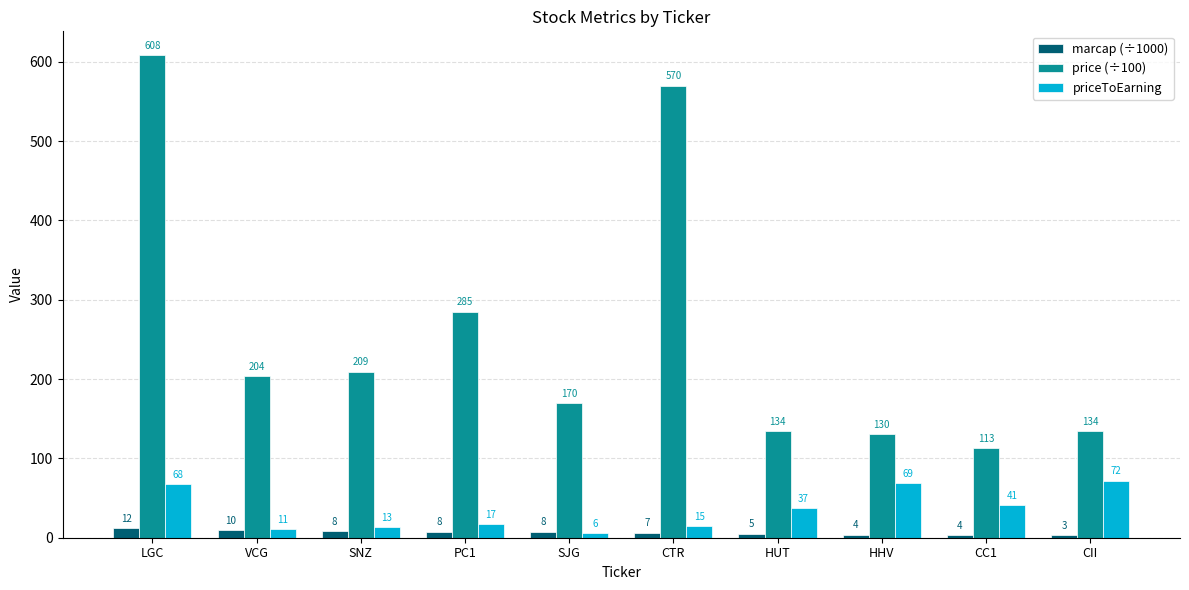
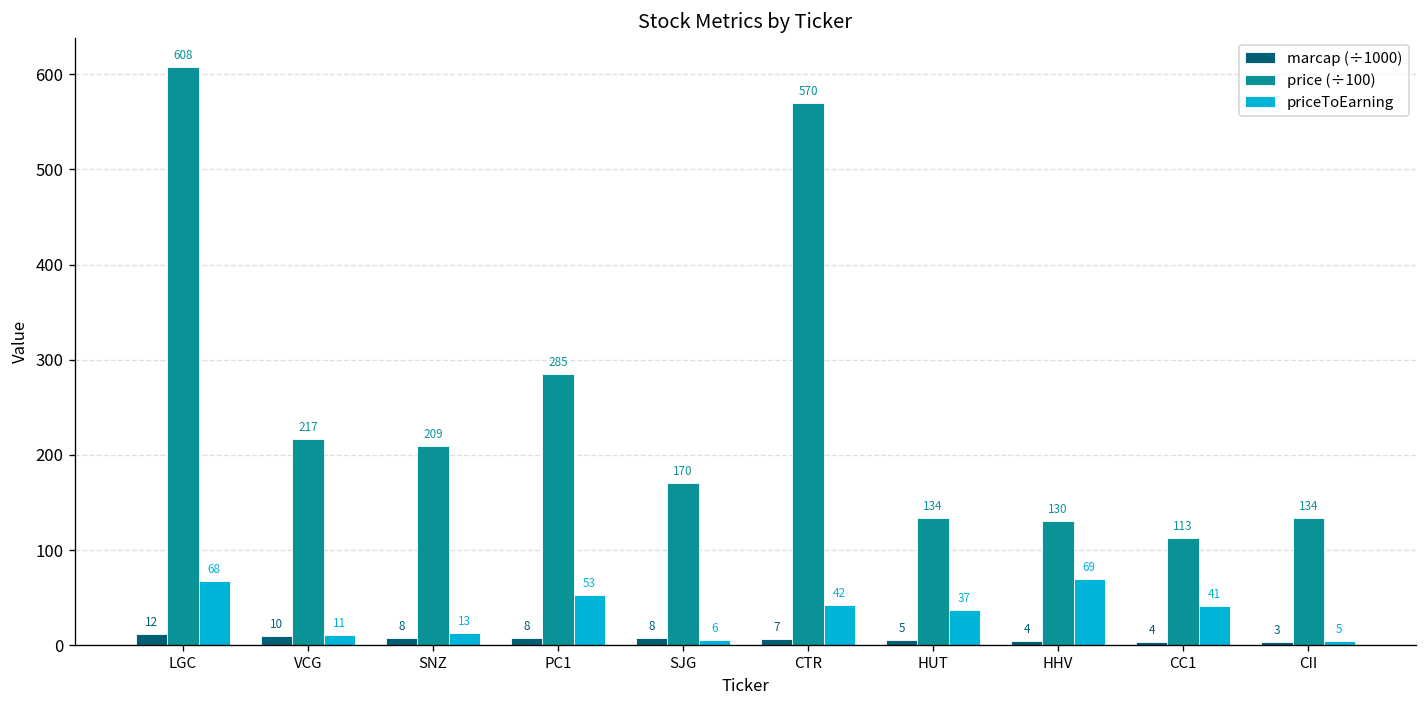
  {
    "marcap (÷1000)": {
      "LGC": 12,
      "VCG": 10,
      "SNZ": 8,
      "PC1": 8,
      "SJG": 8,
      "CTR": 7,
      "HUT": 5,
      "HHV": 4,
      "CC1": 4,
      "CII": 3
    },
    "price (÷100)": {
      "LGC": 608,
-     "VCG": 204,
+     "VCG": 217,
      "SNZ": 209,
      "PC1": 285,
      "SJG": 170,
      "CTR": 570,
      "HUT": 134,
      "HHV": 130,
      "CC1": 113,
      "CII": 134
    },
    "priceToEarning": {
      "LGC": 68,
      "VCG": 11,
      "SNZ": 13,
-     "PC1": 17,
+     "PC1": 53,
      "SJG": 6,
-     "CTR": 15,
+     "CTR": 42,
      "HUT": 37,
      "HHV": 69,
      "CC1": 41,
-     "CII": 72
+     "CII": 5
    }
  }
